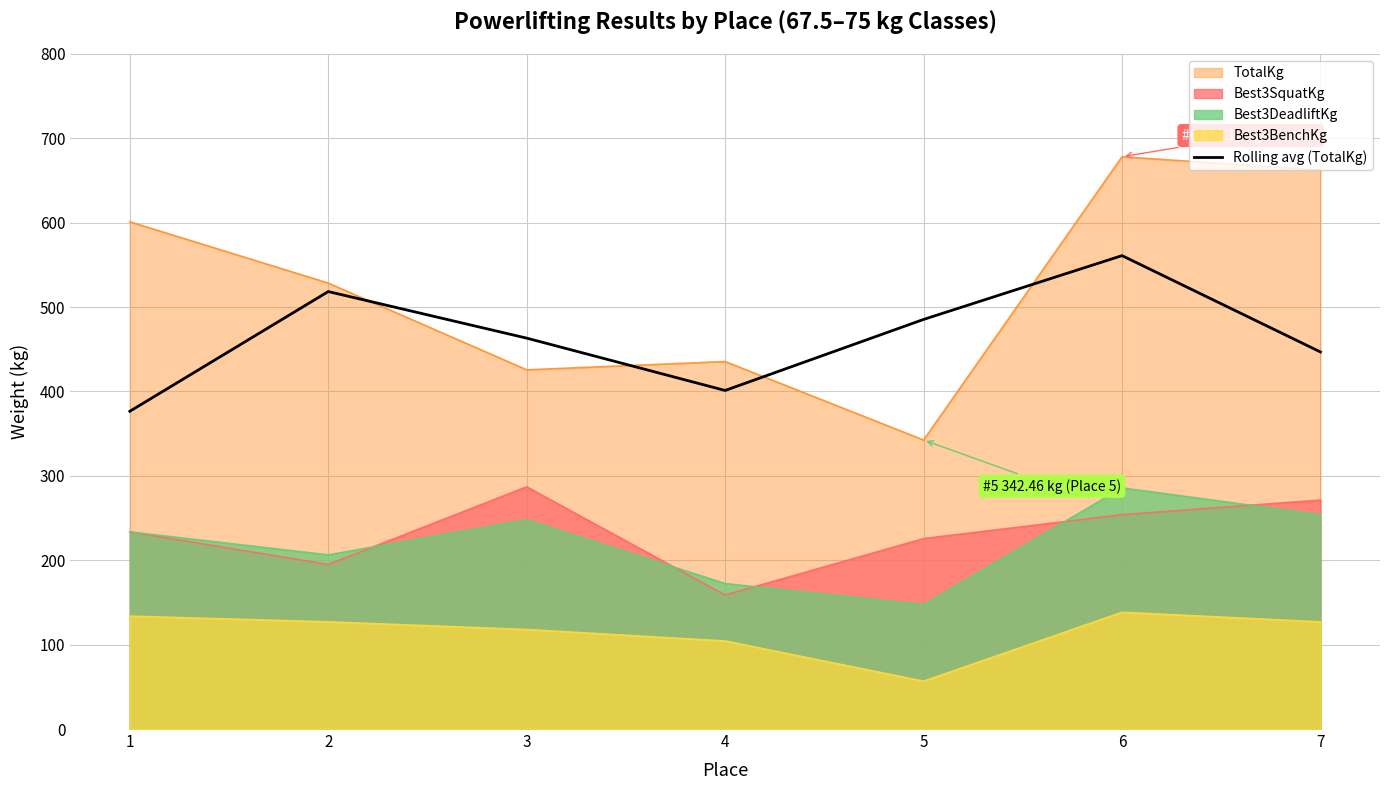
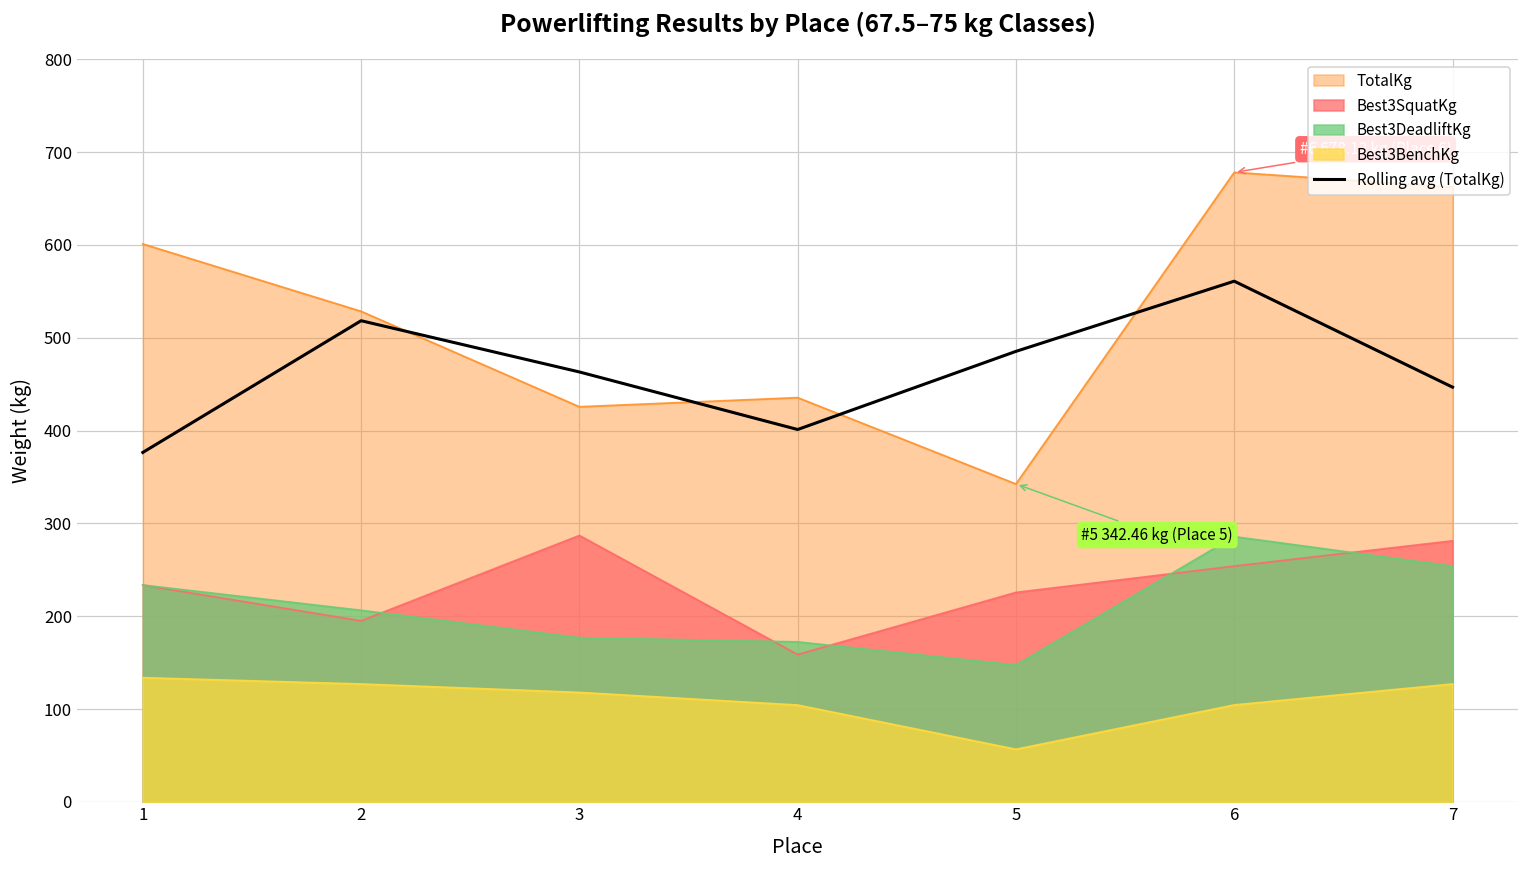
  {
    "TotalKg": {
      "1": 600,
      "2": 530,
      "3": 430,
      "4": 440,
      "5": 340,
      "6": 680
    },
    "Best3SquatKg": {
      "2": 200,
      "3": 290,
      "4": 160,
      "5": 230,
      "6": 250,
-     "7": 270
+     "7": 280
    },
    "Best3DeadliftKg": {
      "2": 210,
-     "3": 250,
+     "3": 180,
      "4": 170,
      "5": 150,
      "7": 250
    },
    "Best3BenchKg": {
      "1": 130,
      "2": 130,
      "3": 120,
      "4": 100,
      "5": 60,
-     "6": 140,
+     "6": 100,
      "7": 130
    },
    "Rolling avg (TotalKg)": {
      "1": 380,
      "2": 520,
      "3": 460,
      "4": 400,
      "5": 490,
      "6": 560,
      "7": 450
    }
  }
